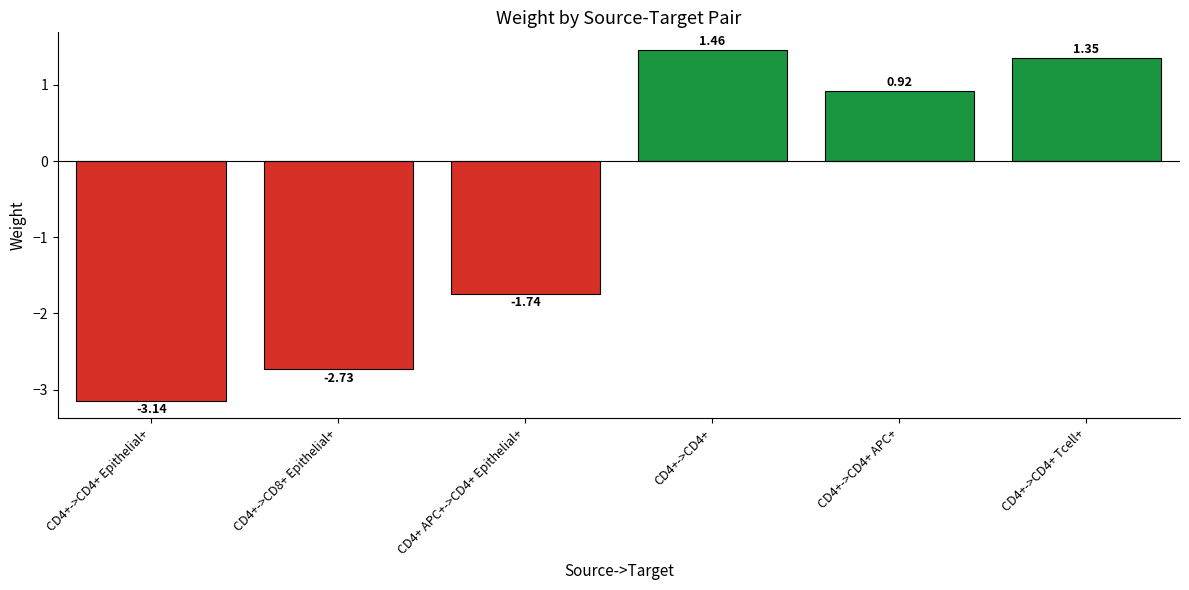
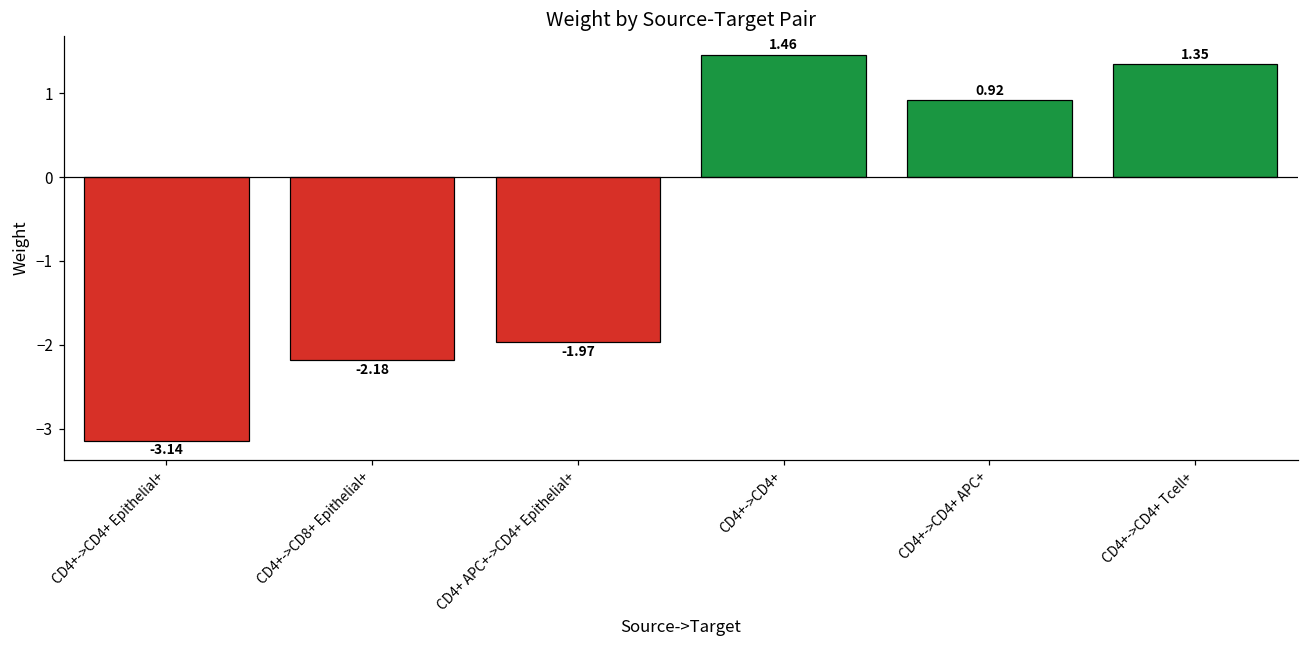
  {
    "CD4+->CD4+ Epithelial+": -3.14,
-   "CD4+->CD8+ Epithelial+": -2.73,
-   "CD4+ APC+->CD4+ Epithelial+": -1.74,
+   "CD4+->CD8+ Epithelial+": -2.18,
+   "CD4+ APC+->CD4+ Epithelial+": -1.97,
    "CD4+->CD4+": 1.46,
    "CD4+->CD4+ APC+": 0.92,
    "CD4+->CD4+ Tcell+": 1.35
  }
